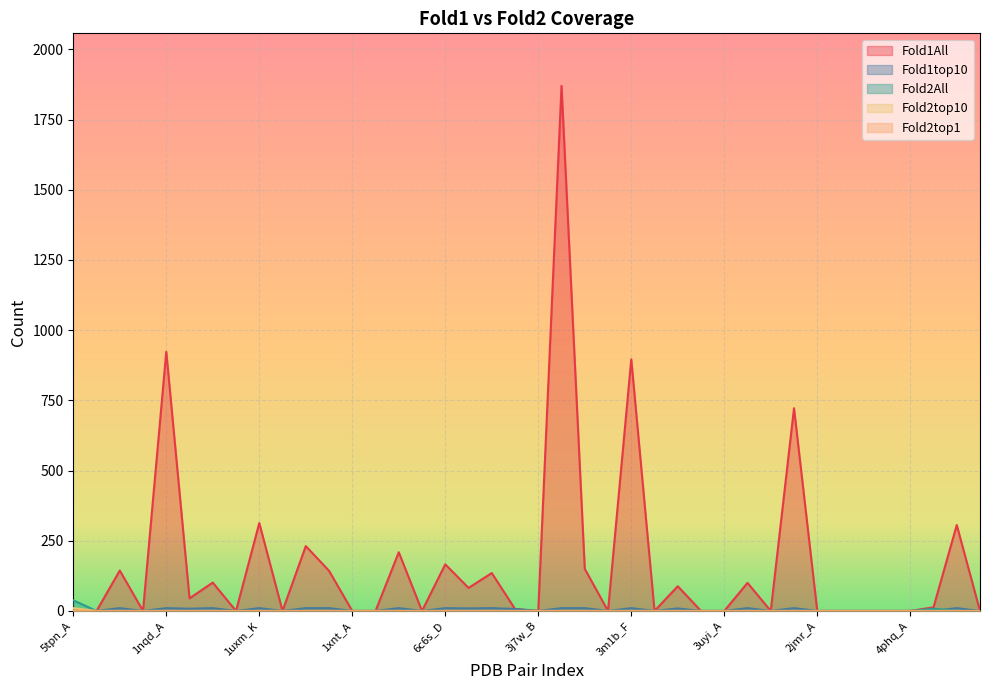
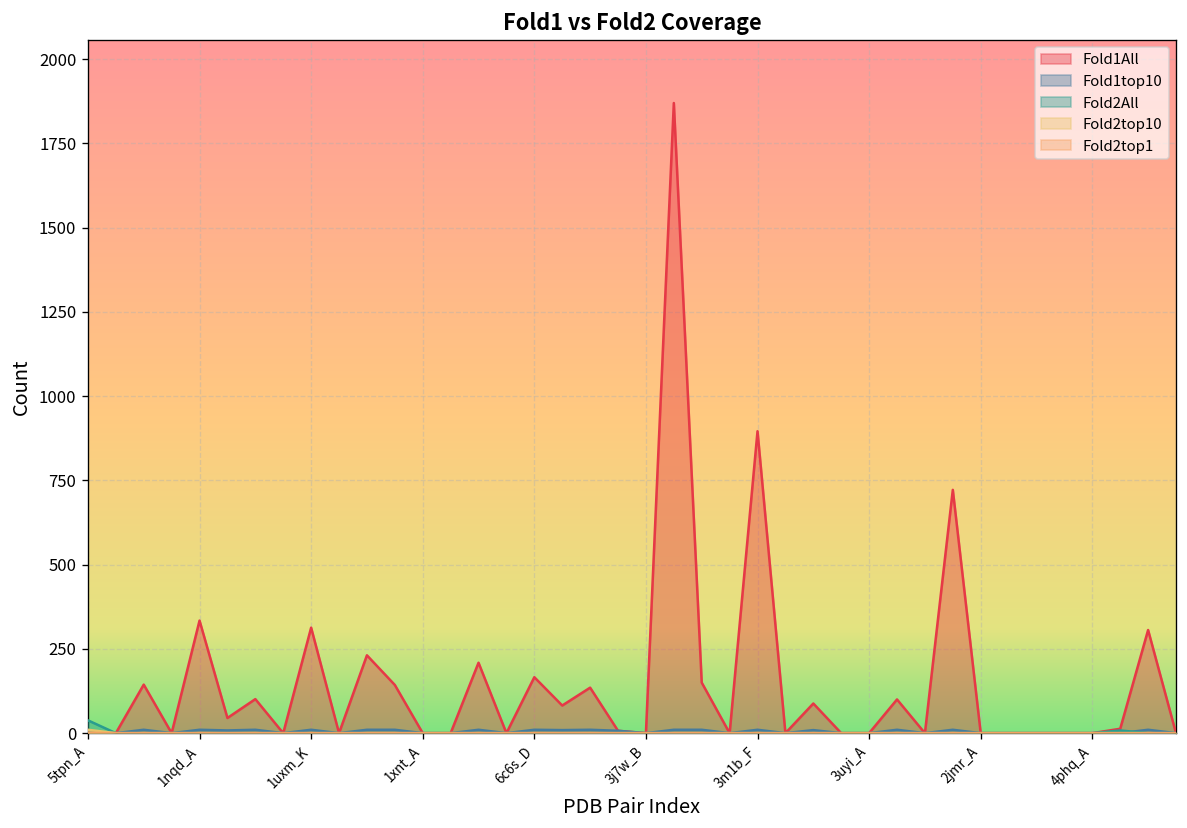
  {
    "Fold1All": {
-     "1nqd_A": 920,
+     "1nqd_A": 330,
      "1uxm_K": 310,
      "6c6s_D": 170,
      "3m1b_F": 900
    }
  }
